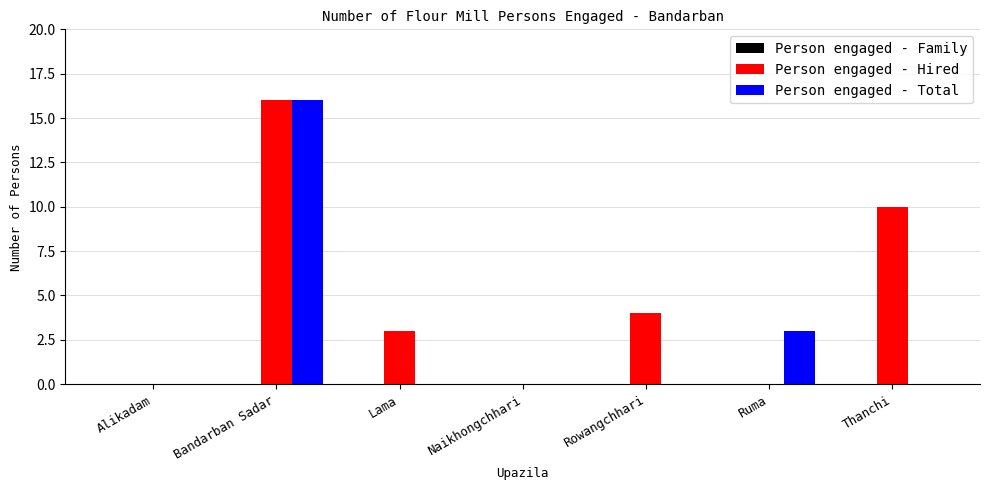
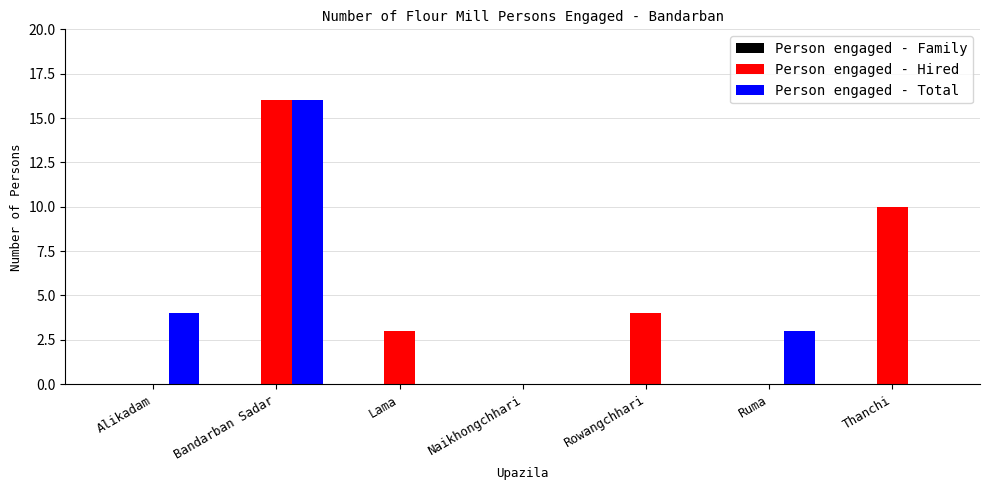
  {
    "Person engaged - Family": {
      "Alikadam": 0,
      "Bandarban Sadar": 0,
      "Lama": 0,
      "Naikhongchhari": 0,
      "Rowangchhari": 0,
      "Ruma": 0,
      "Thanchi": 0
    },
    "Person engaged - Hired": {
      "Alikadam": 0,
      "Bandarban Sadar": 16,
      "Lama": 3,
      "Naikhongchhari": 0,
      "Rowangchhari": 4,
      "Ruma": 0,
      "Thanchi": 10
    },
    "Person engaged - Total": {
-     "Alikadam": 0,
+     "Alikadam": 4,
      "Bandarban Sadar": 16,
      "Lama": 0,
      "Naikhongchhari": 0,
      "Rowangchhari": 0,
      "Ruma": 3,
      "Thanchi": 0
    }
  }
